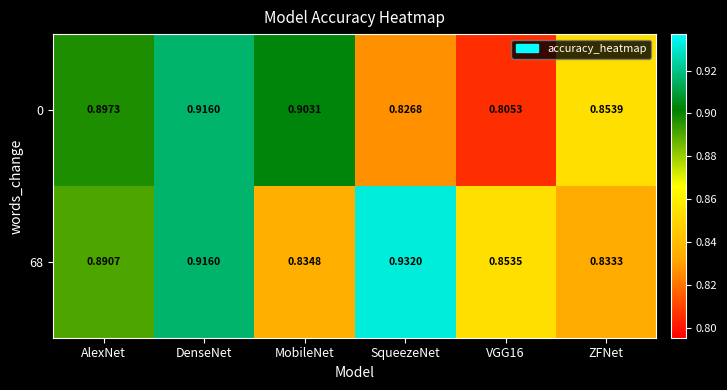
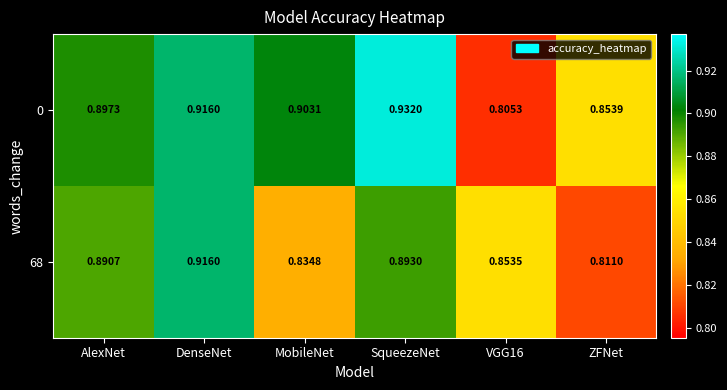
  {
    "0": {
      "AlexNet": 0.8973,
      "DenseNet": 0.9160,
      "MobileNet": 0.9031,
-     "SqueezeNet": 0.8268,
+     "SqueezeNet": 0.9320,
      "VGG16": 0.8053,
      "ZFNet": 0.8539
    },
    "68": {
      "AlexNet": 0.8907,
      "DenseNet": 0.9160,
      "MobileNet": 0.8348,
-     "SqueezeNet": 0.9320,
+     "SqueezeNet": 0.8930,
      "VGG16": 0.8535,
-     "ZFNet": 0.8333
+     "ZFNet": 0.8110
    }
  }
